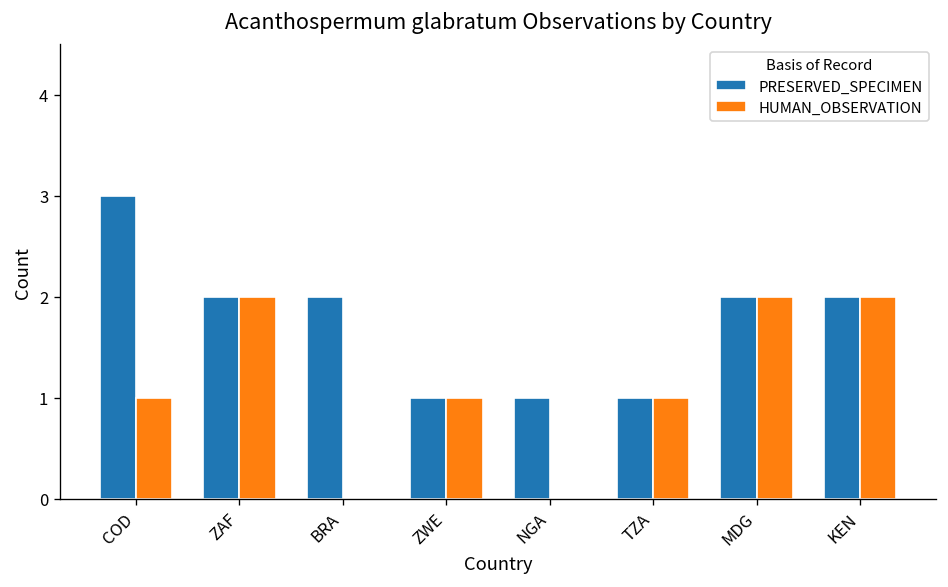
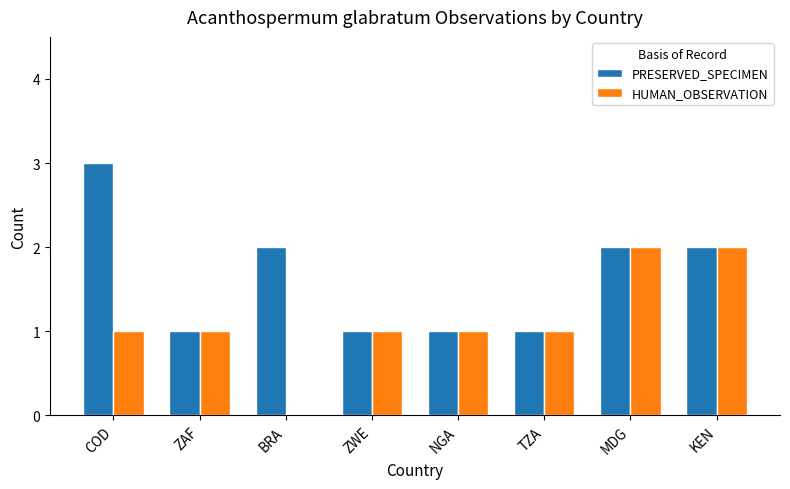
  {
    "PRESERVED_SPECIMEN": {
      "COD": 3,
-     "ZAF": 2,
+     "ZAF": 1,
      "BRA": 2,
      "ZWE": 1,
      "NGA": 1,
      "TZA": 1,
      "MDG": 2,
      "KEN": 2
    },
    "HUMAN_OBSERVATION": {
      "COD": 1,
-     "ZAF": 2,
+     "ZAF": 1,
      "BRA": 0,
      "ZWE": 1,
-     "NGA": 0,
+     "NGA": 1,
      "TZA": 1,
      "MDG": 2,
      "KEN": 2
    }
  }
